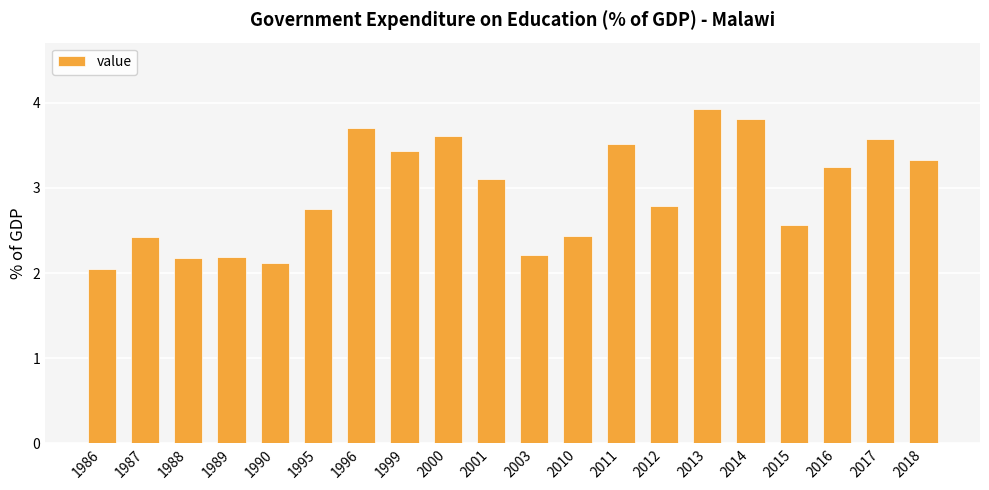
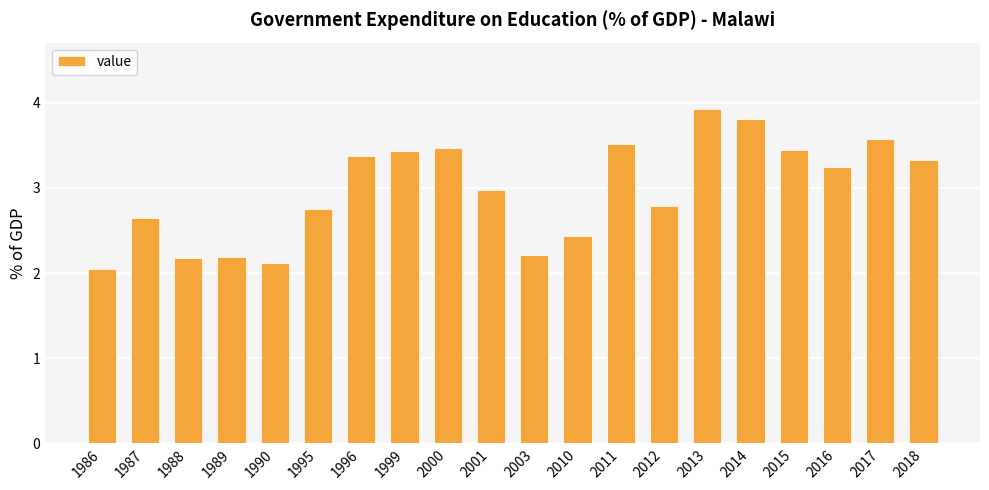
  {
    "1986": 2.0,
-   "1987": 2.4,
+   "1987": 2.6,
    "1988": 2.2,
    "1989": 2.2,
    "1990": 2.1,
    "1995": 2.8,
-   "1996": 3.7,
+   "1996": 3.4,
    "1999": 3.4,
-   "2000": 3.6,
-   "2001": 3.1,
+   "2000": 3.5,
+   "2001": 3.0,
    "2003": 2.2,
    "2010": 2.4,
    "2011": 3.5,
    "2012": 2.8,
    "2013": 3.9,
    "2014": 3.8,
-   "2015": 2.6,
+   "2015": 3.4,
    "2016": 3.2,
    "2017": 3.6,
    "2018": 3.3
  }
